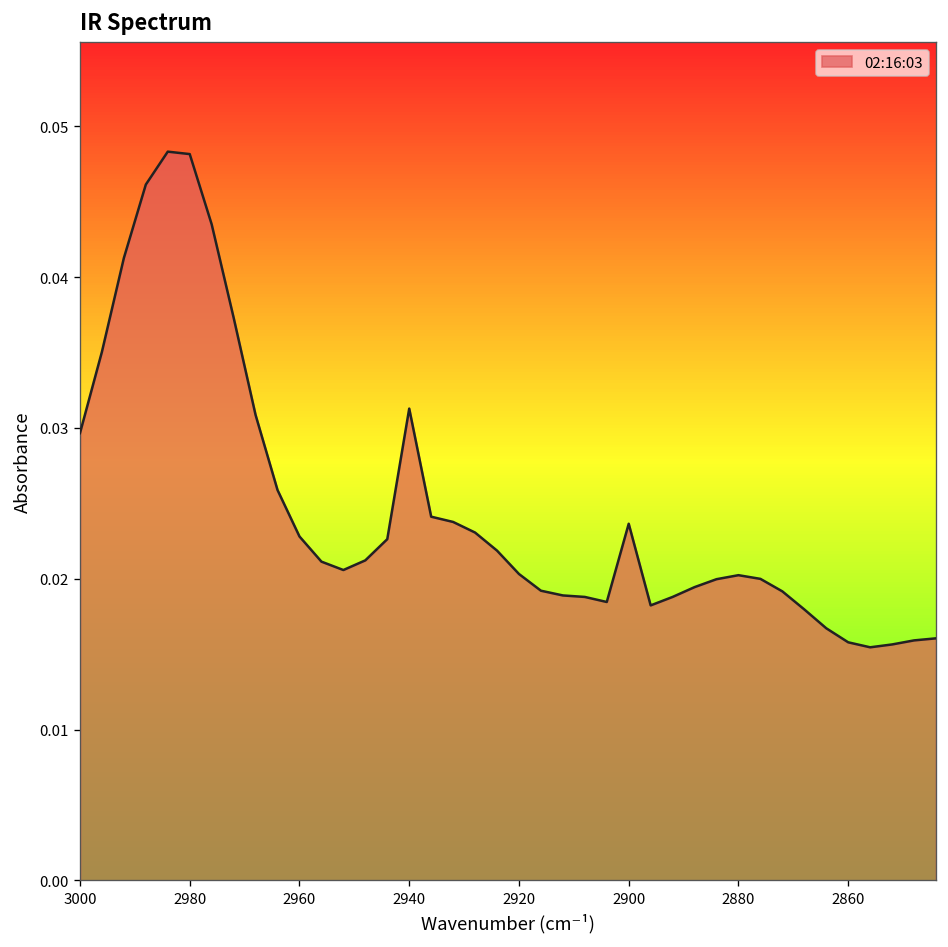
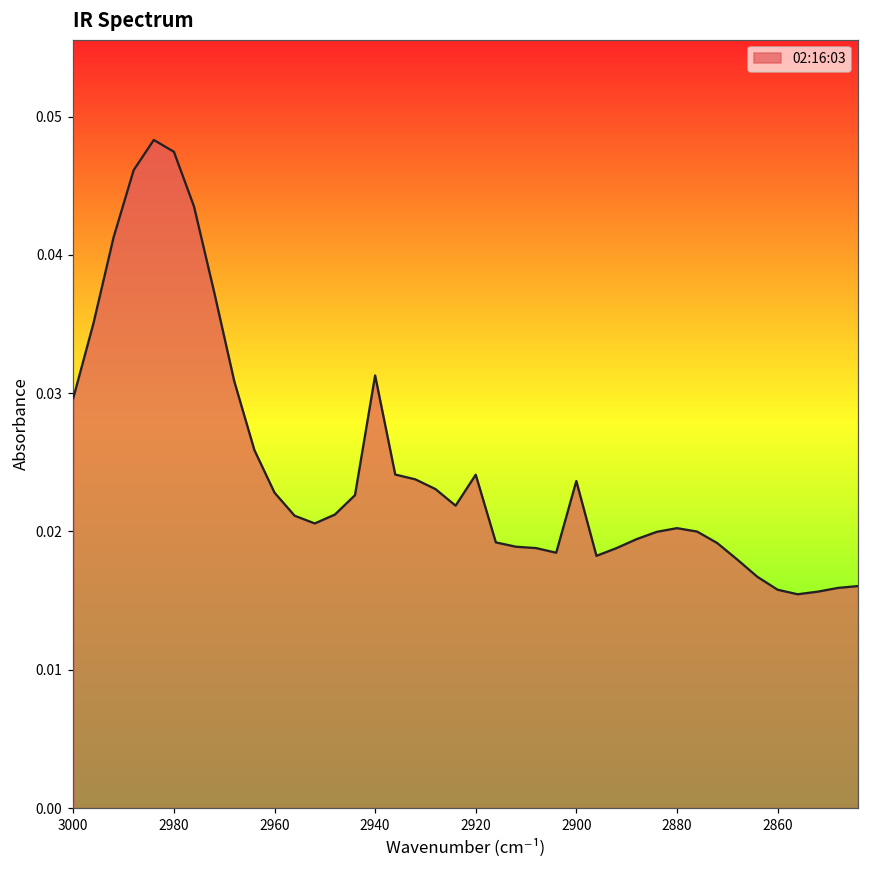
  {
    "3000": 0.0297,
-   "2980": 0.0482,
+   "2980": 0.0475,
    "2960": 0.0228,
    "2940": 0.0313,
-   "2920": 0.0203,
+   "2920": 0.0241,
    "2900": 0.0236,
    "2880": 0.0202,
    "2860": 0.0158
  }
